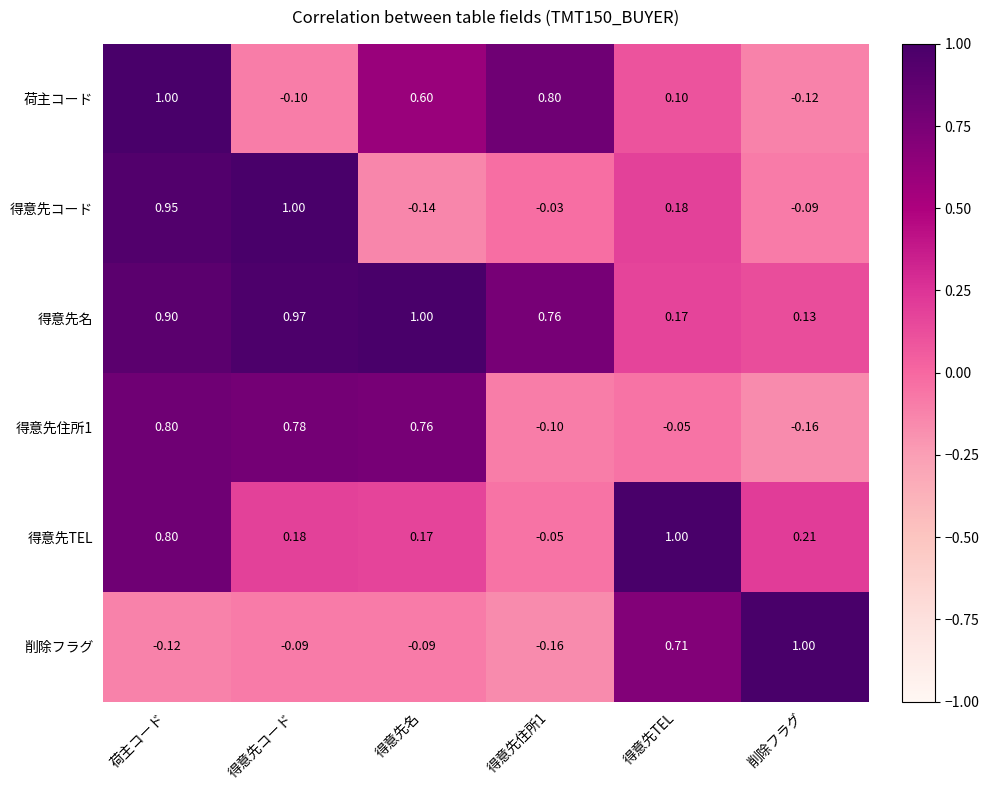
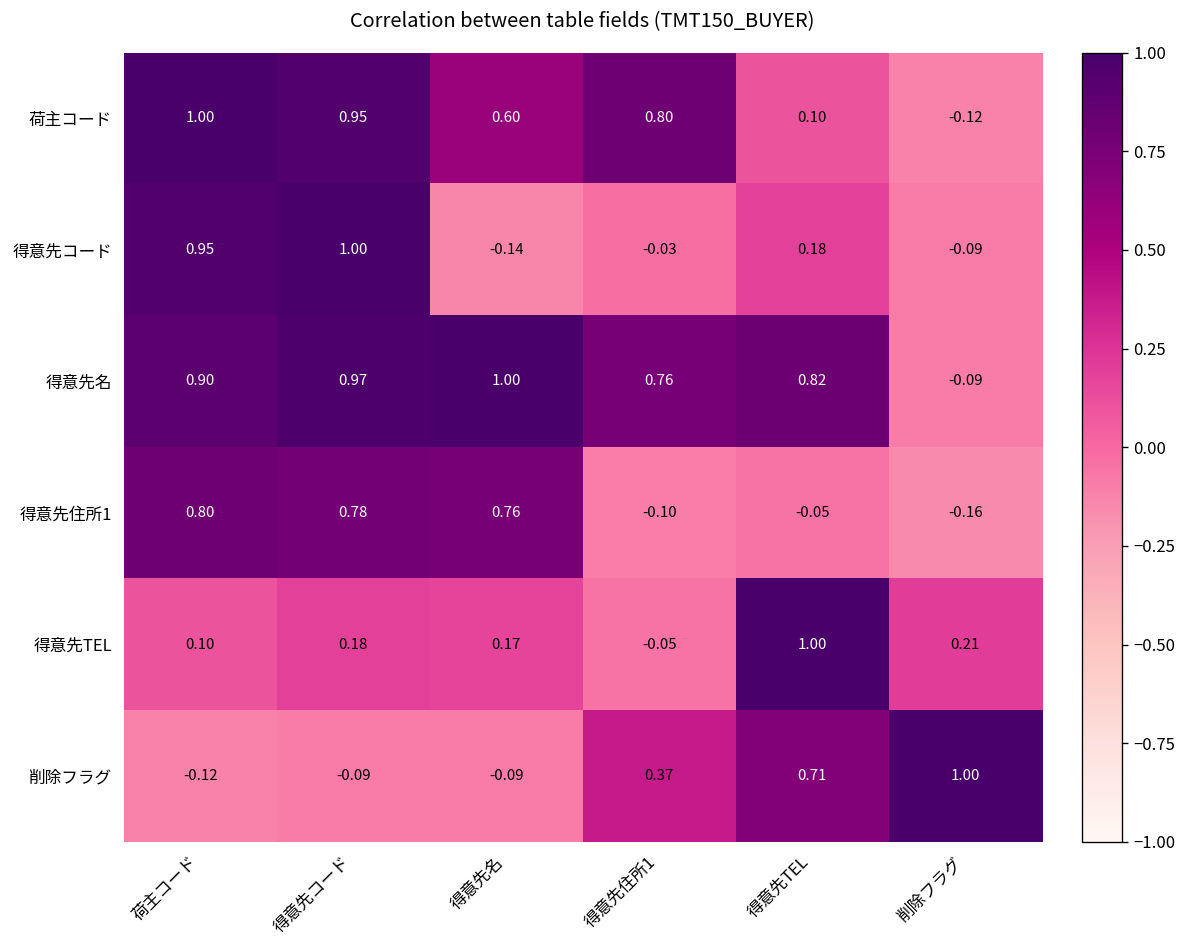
  {
    "荷主コード": {
      "荷主コード": 1.00,
-     "得意先コード": -0.10,
+     "得意先コード": 0.95,
      "得意先名": 0.60,
      "得意先住所1": 0.80,
      "得意先TEL": 0.10,
      "削除フラグ": -0.12
    },
    "得意先コード": {
      "荷主コード": 0.95,
      "得意先コード": 1.00,
      "得意先名": -0.14,
      "得意先住所1": -0.03,
      "得意先TEL": 0.18,
      "削除フラグ": -0.09
    },
    "得意先名": {
      "荷主コード": 0.90,
      "得意先コード": 0.97,
      "得意先名": 1.00,
      "得意先住所1": 0.76,
-     "得意先TEL": 0.17,
-     "削除フラグ": 0.13
+     "得意先TEL": 0.82,
+     "削除フラグ": -0.09
    },
    "得意先住所1": {
      "荷主コード": 0.80,
      "得意先コード": 0.78,
      "得意先名": 0.76,
      "得意先住所1": -0.10,
      "得意先TEL": -0.05,
      "削除フラグ": -0.16
    },
    "得意先TEL": {
-     "荷主コード": 0.80,
+     "荷主コード": 0.10,
      "得意先コード": 0.18,
      "得意先名": 0.17,
      "得意先住所1": -0.05,
      "得意先TEL": 1.00,
      "削除フラグ": 0.21
    },
    "削除フラグ": {
      "荷主コード": -0.12,
      "得意先コード": -0.09,
      "得意先名": -0.09,
-     "得意先住所1": -0.16,
+     "得意先住所1": 0.37,
      "得意先TEL": 0.71,
      "削除フラグ": 1.00
    }
  }
